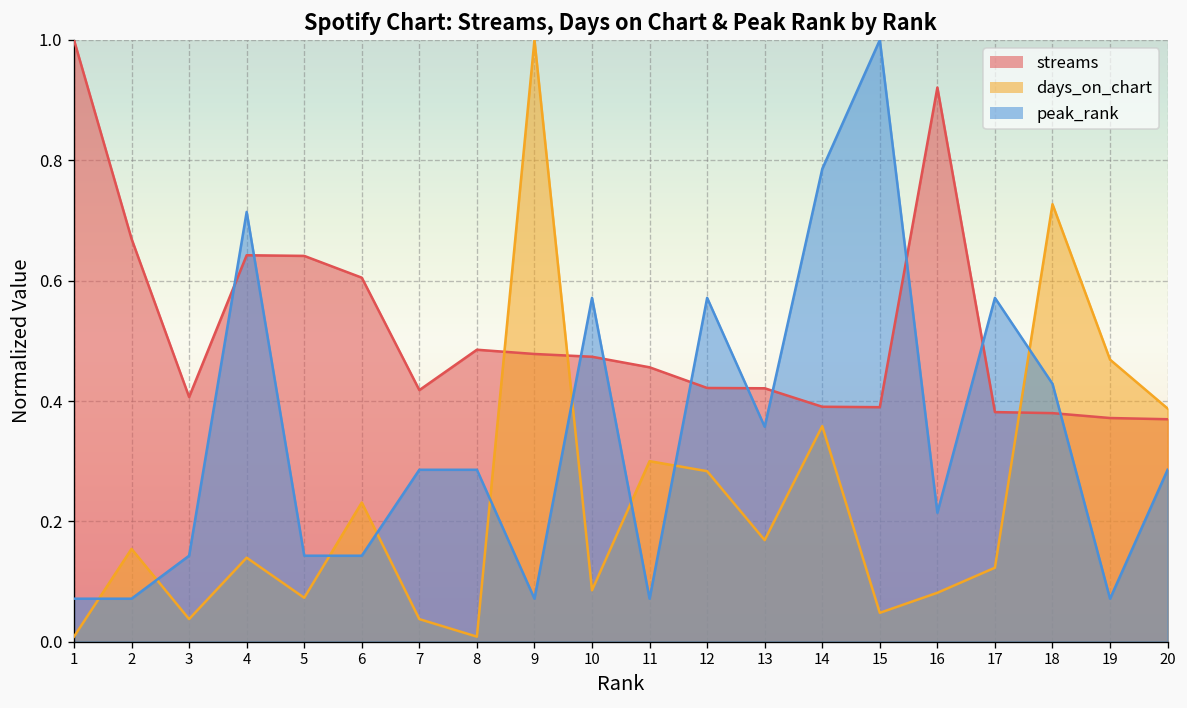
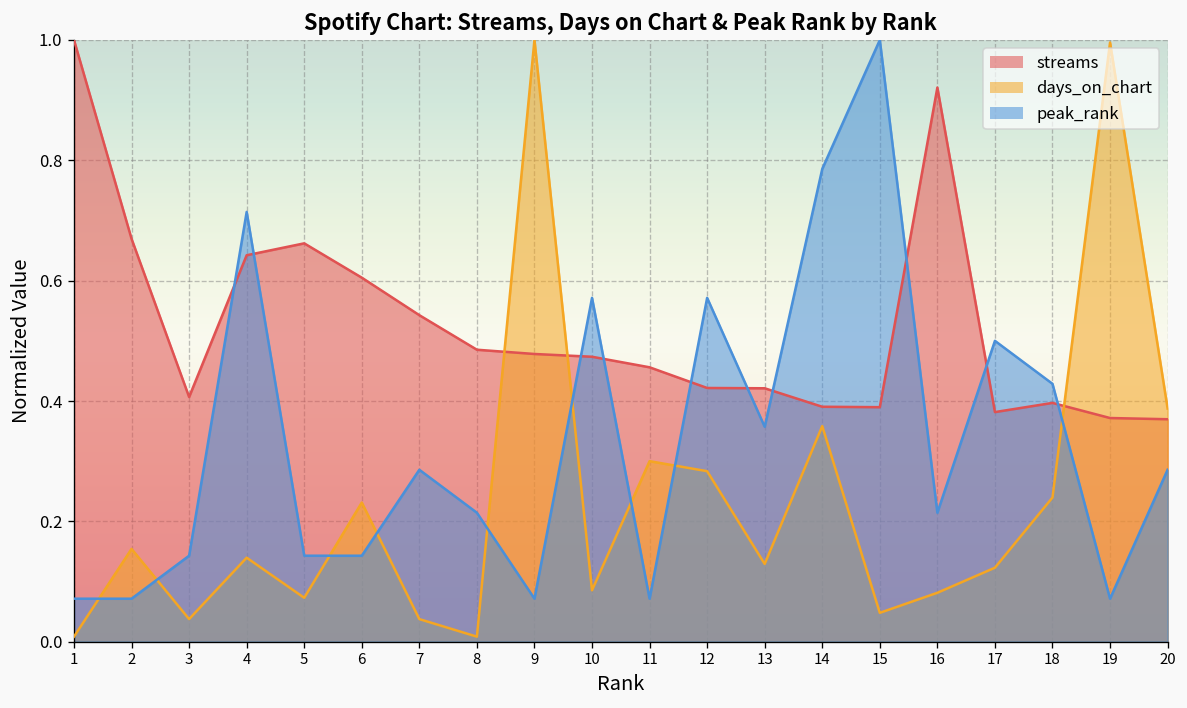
  {
    "streams": {
      "1": 1.00,
      "2": 0.67,
      "3": 0.41,
      "4": 0.64,
-     "5": 0.64,
+     "5": 0.66,
      "6": 0.60,
-     "7": 0.42,
+     "7": 0.54,
      "8": 0.49,
      "9": 0.48,
      "10": 0.47,
      "11": 0.46,
      "12": 0.42,
      "13": 0.42,
      "14": 0.39,
      "15": 0.39,
      "16": 0.92,
      "17": 0.38,
-     "18": 0.38,
+     "18": 0.40,
      "19": 0.37,
      "20": 0.37
    },
    "days_on_chart": {
      "1": 0.01,
      "2": 0.15,
      "3": 0.04,
      "4": 0.14,
      "5": 0.07,
      "6": 0.23,
      "7": 0.04,
      "8": 0.01,
      "9": 1.00,
      "10": 0.09,
      "11": 0.30,
      "12": 0.28,
-     "13": 0.17,
+     "13": 0.13,
      "14": 0.36,
      "15": 0.05,
      "16": 0.08,
      "17": 0.12,
-     "18": 0.73,
-     "19": 0.47,
+     "18": 0.24,
+     "19": 1.00,
      "20": 0.39
    },
    "peak_rank": {
      "1": 0.07,
      "2": 0.07,
      "3": 0.14,
      "4": 0.71,
      "5": 0.14,
      "6": 0.14,
      "7": 0.29,
-     "8": 0.29,
+     "8": 0.21,
      "9": 0.07,
      "10": 0.57,
      "11": 0.07,
      "12": 0.57,
      "13": 0.36,
      "14": 0.79,
      "15": 1.00,
      "16": 0.21,
-     "17": 0.57,
+     "17": 0.50,
      "18": 0.43,
      "19": 0.07,
      "20": 0.29
    }
  }
